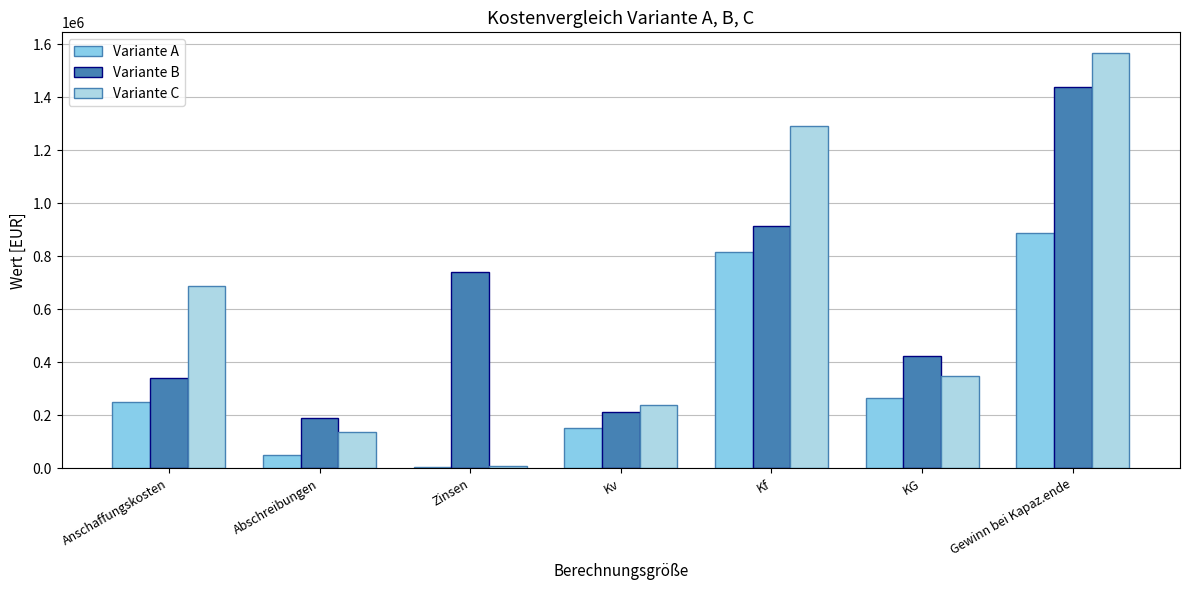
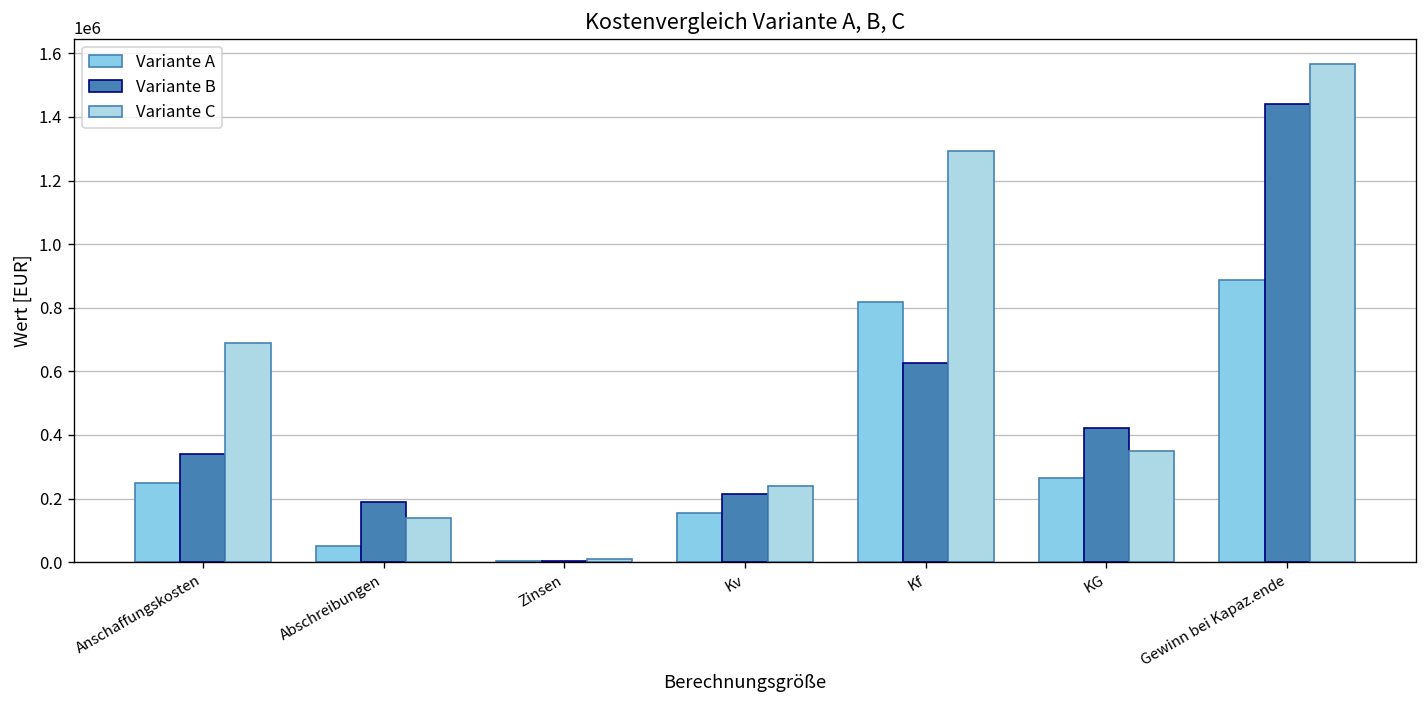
  {
    "Variante B": {
      "Anschaffungskosten": 340000,
      "Abschreibungen": 190000,
-     "Zinsen": 740000,
+     "Zinsen": 10000,
      "Kv": 210000,
-     "Kf": 920000,
+     "Kf": 620000,
      "KG": 420000,
      "Gewinn bei Kapaz.ende": 1440000
    }
  }
